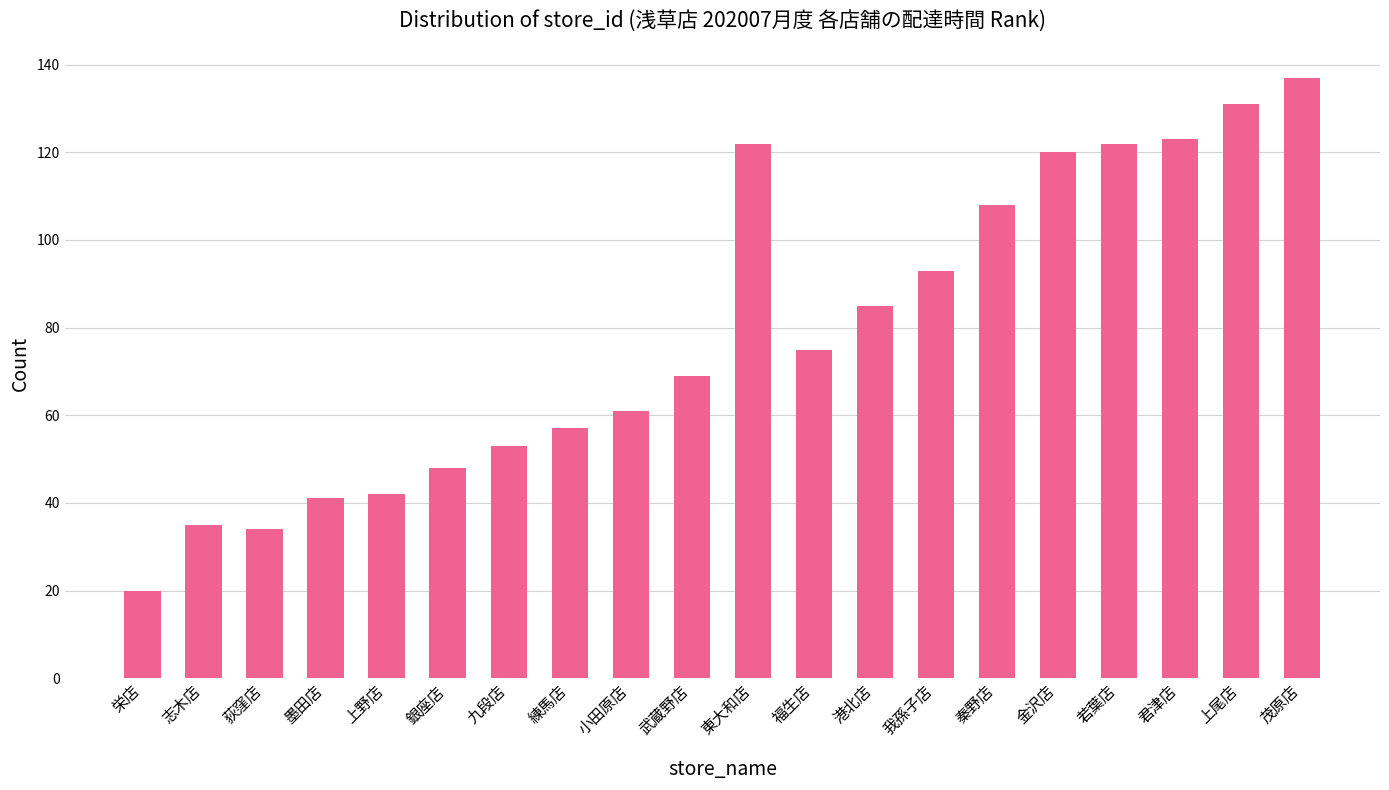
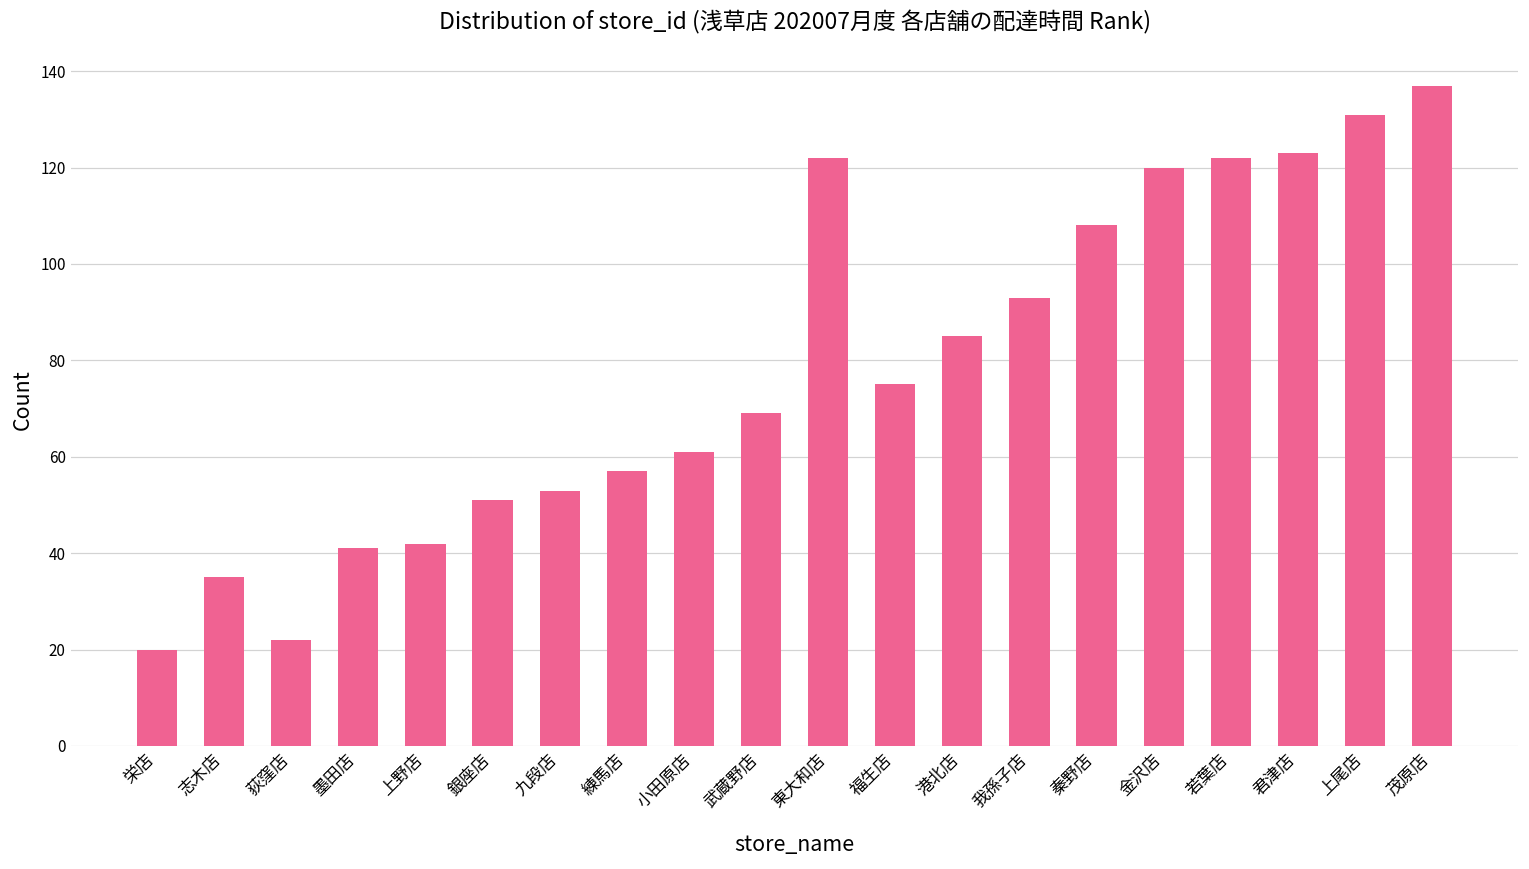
  {
    "栄店": 20,
    "志木店": 35,
-   "荻窪店": 34,
+   "荻窪店": 22,
    "墨田店": 41,
    "上野店": 42,
-   "銀座店": 48,
+   "銀座店": 51,
    "九段店": 53,
    "練馬店": 57,
    "小田原店": 61,
    "武蔵野店": 69,
    "東大和店": 122,
    "福生店": 75,
    "港北店": 85,
    "我孫子店": 93,
    "秦野店": 108,
    "金沢店": 120,
    "若葉店": 122,
    "君津店": 123,
    "上尾店": 131,
    "茂原店": 137
  }
